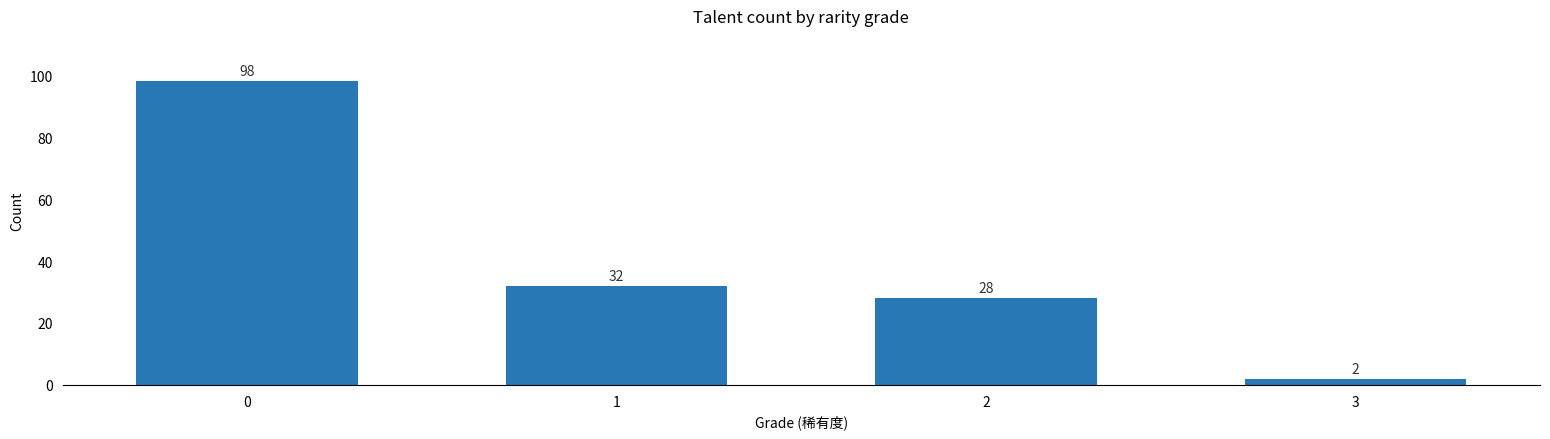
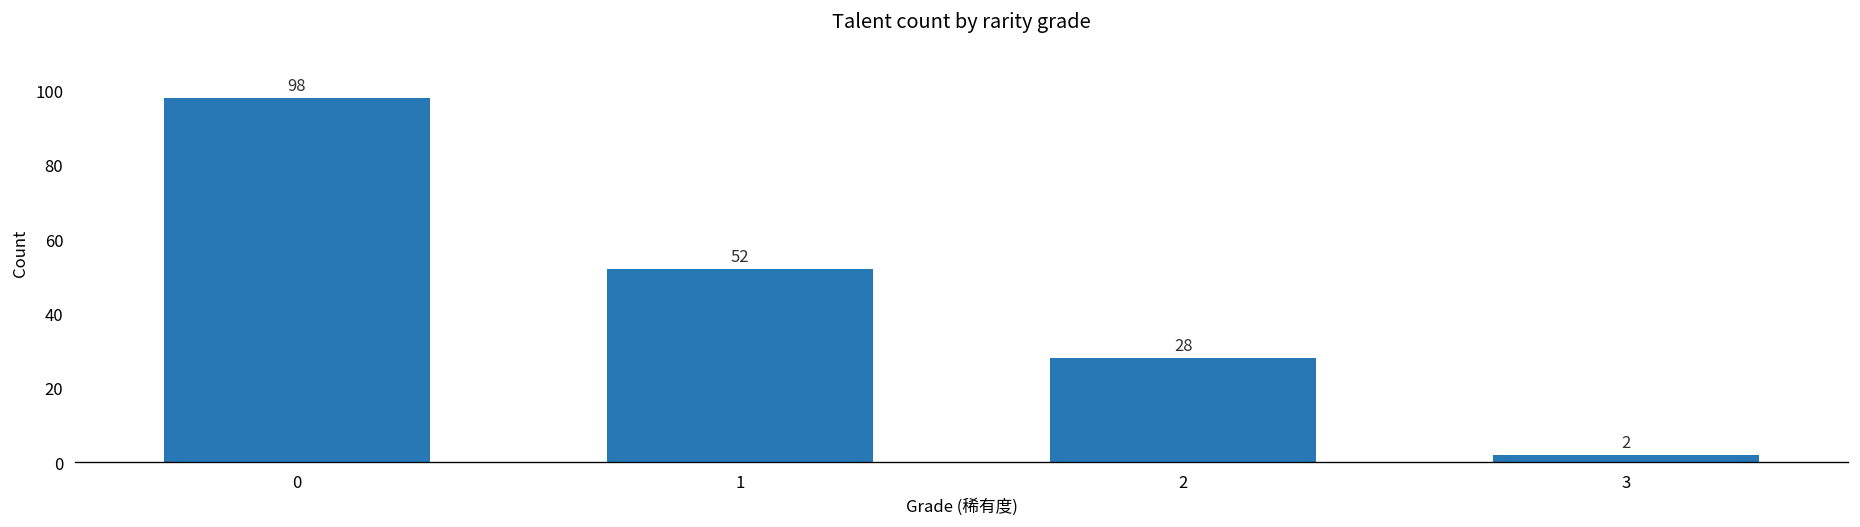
  {
    "0": 98,
-   "1": 32,
+   "1": 52,
    "2": 28,
    "3": 2
  }
